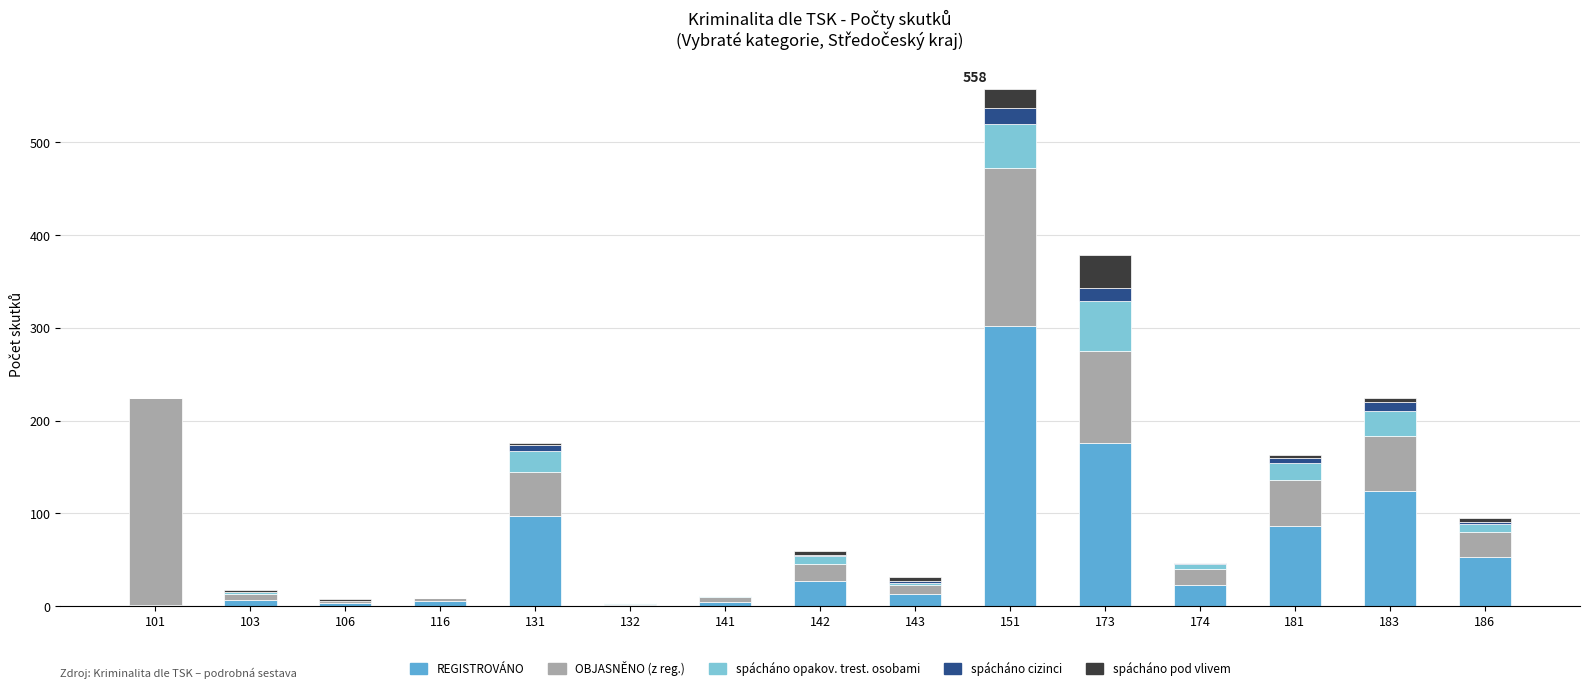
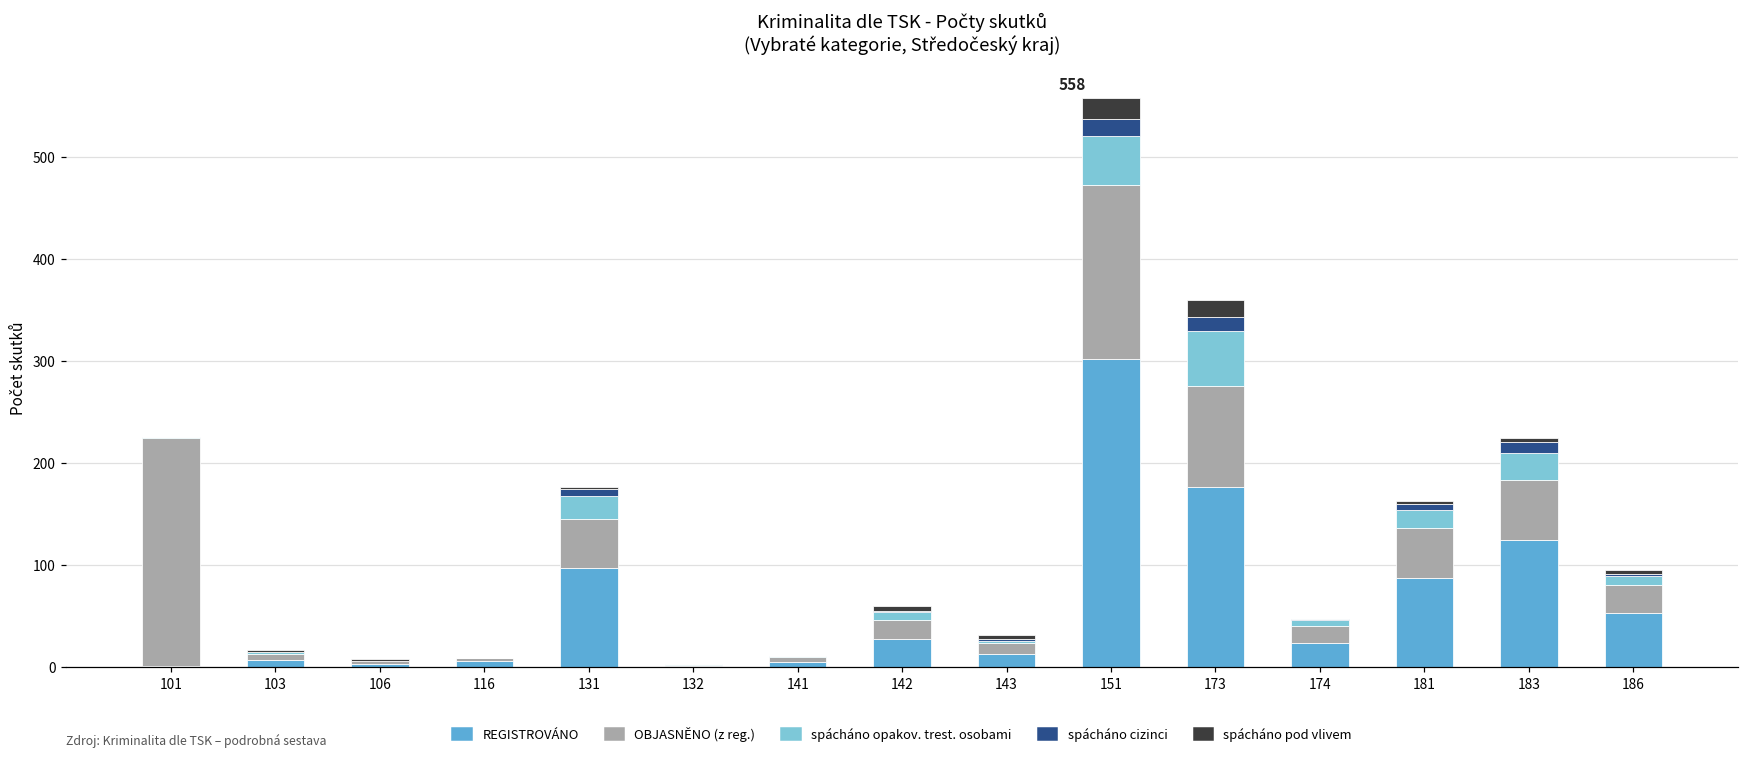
  {
    "OBJASNĚNO (z reg.)": {
      "101": 220,
      "103": 10,
      "106": 0,
      "116": 0,
      "131": 50,
      "141": 10,
      "142": 20,
      "143": 10,
      "151": 170,
      "173": 100,
      "174": 20,
      "181": 50,
      "183": 60,
      "186": 30
    },
    "spácháno cizinci": {
      "101": 0,
      "103": 0,
      "106": 0,
      "116": 0,
      "131": 10,
      "132": 0,
      "141": 0,
      "151": 20,
      "173": 10,
      "181": 10,
      "183": 10
    },
    "spácháno pod vlivem": {
      "101": 0,
      "116": 0,
      "132": 0,
      "141": 0,
      "142": 10,
      "143": 0,
-     "173": 40,
+     "173": 20,
      "174": 0,
      "181": 0,
      "183": 0,
      "186": 0
    }
  }
